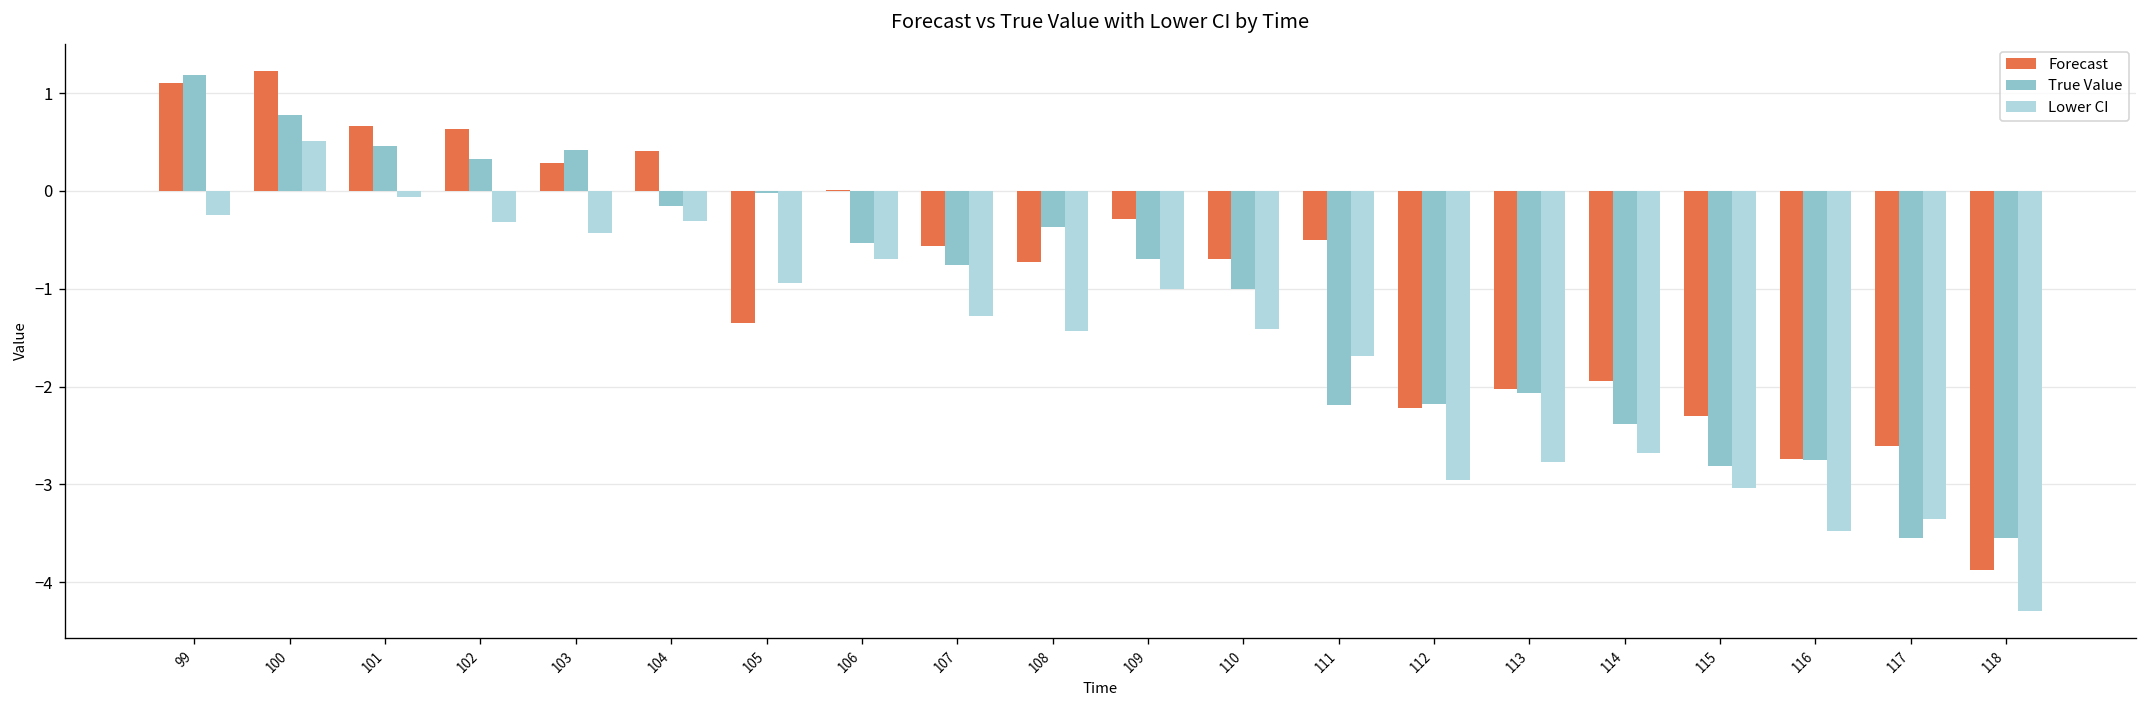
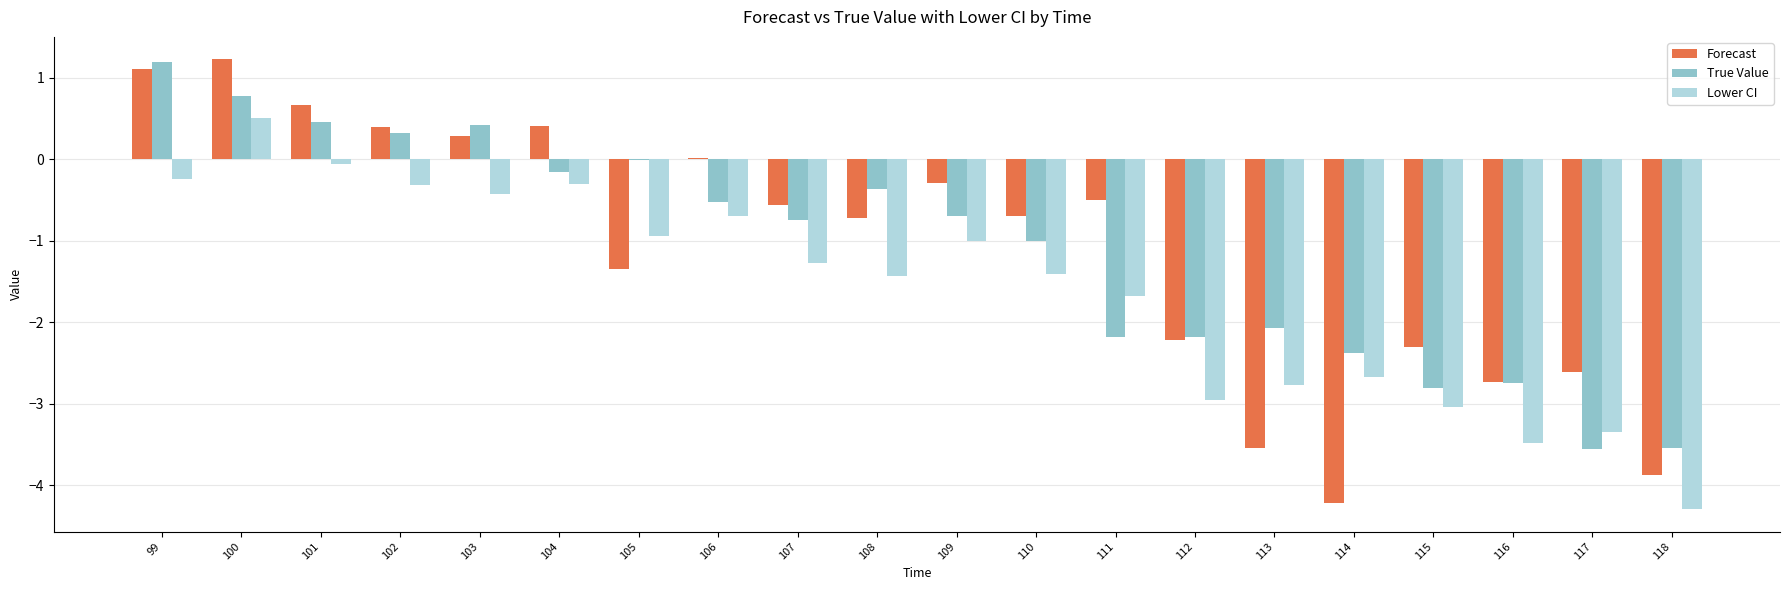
  {
    "Forecast": {
      "99": 1.1,
      "100": 1.2,
      "101": 0.7,
-     "102": 0.6,
+     "102": 0.4,
      "103": 0.3,
      "104": 0.4,
      "105": -1.4,
      "107": -0.6,
      "108": -0.7,
      "109": -0.3,
      "110": -0.7,
      "111": -0.5,
      "112": -2.2,
-     "113": -2.0,
-     "114": -1.9,
+     "113": -3.5,
+     "114": -4.2,
      "115": -2.3,
      "116": -2.7,
      "117": -2.6,
      "118": -3.9
    }
  }
